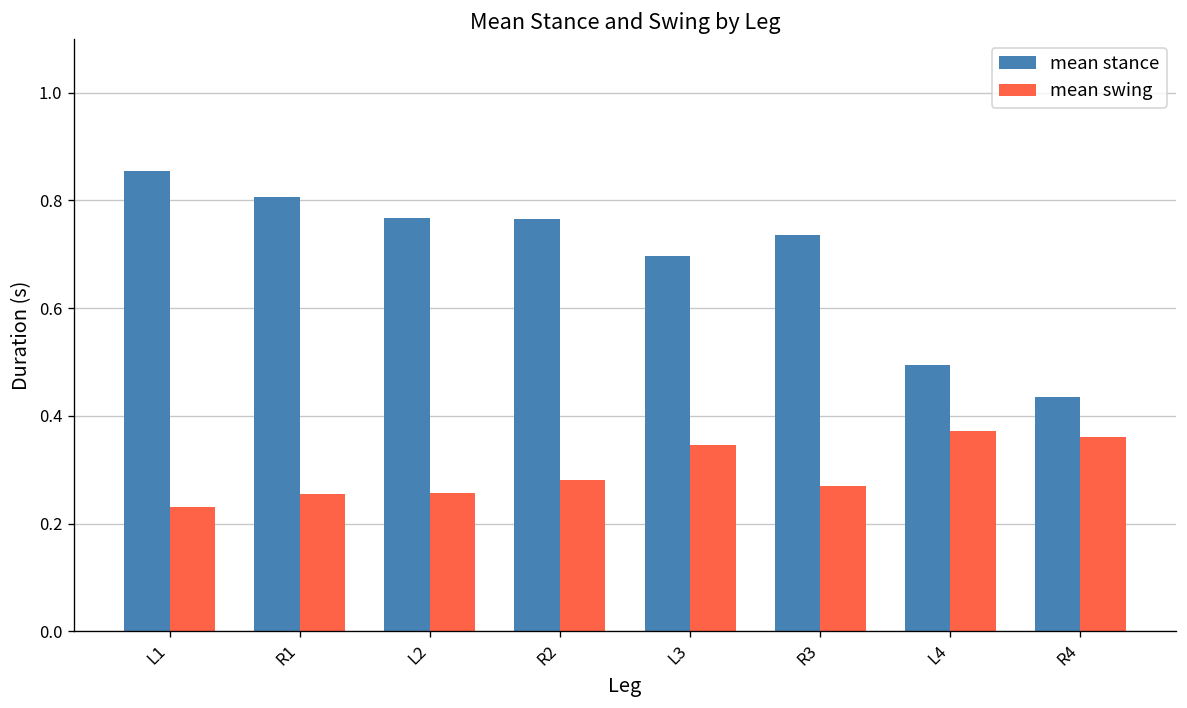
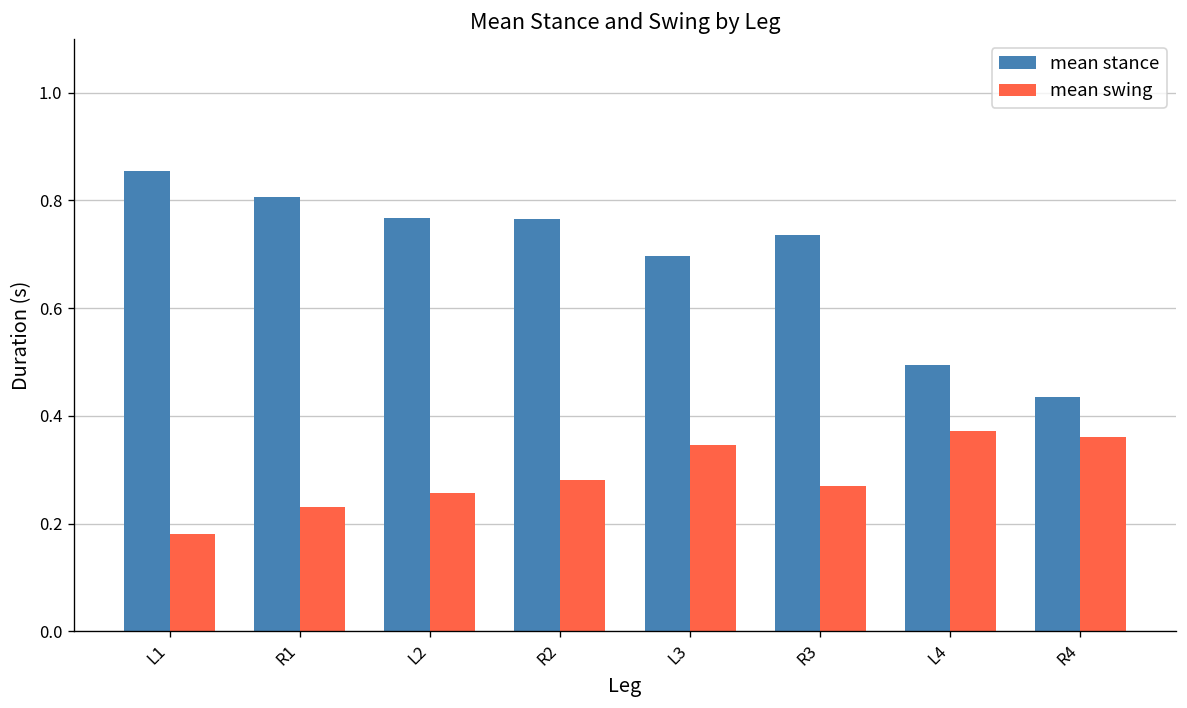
  {
    "mean stance": {
      "L1": 0.85,
      "R1": 0.81,
      "L2": 0.77,
      "R2": 0.77,
      "L3": 0.70,
      "R3": 0.74,
      "L4": 0.49,
      "R4": 0.44
    },
    "mean swing": {
-     "L1": 0.23,
-     "R1": 0.25,
+     "L1": 0.18,
+     "R1": 0.23,
      "L2": 0.26,
      "R2": 0.28,
      "L3": 0.35,
      "R3": 0.27,
      "L4": 0.37,
      "R4": 0.36
    }
  }
